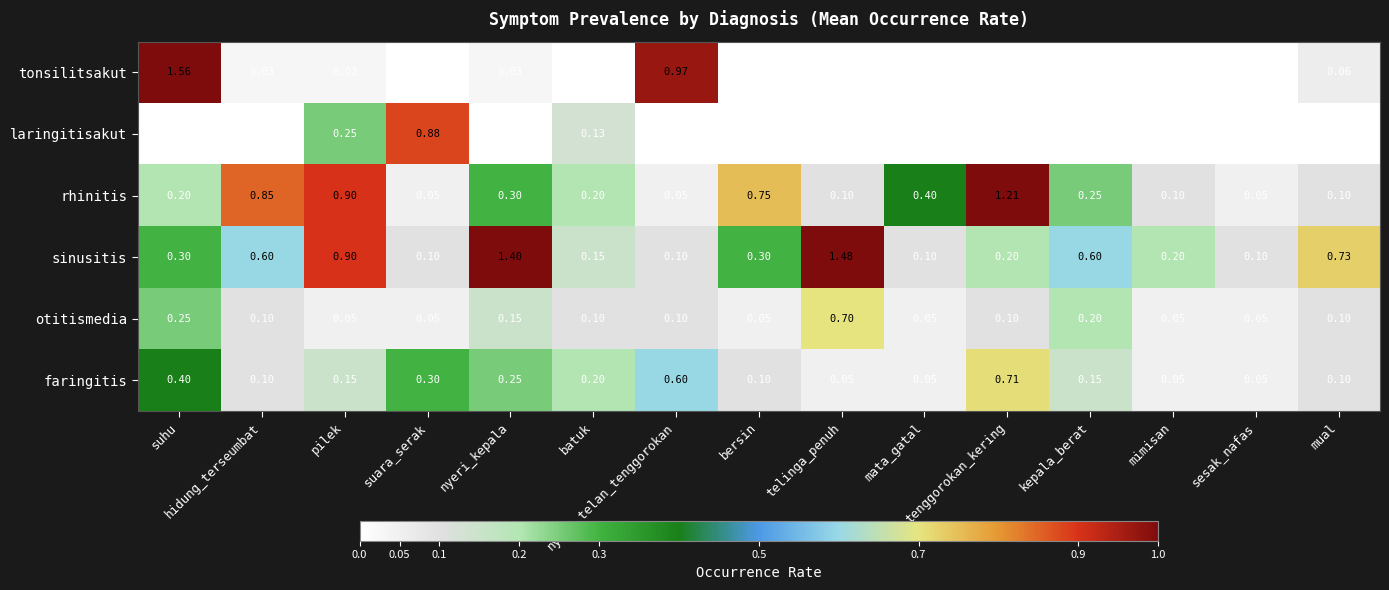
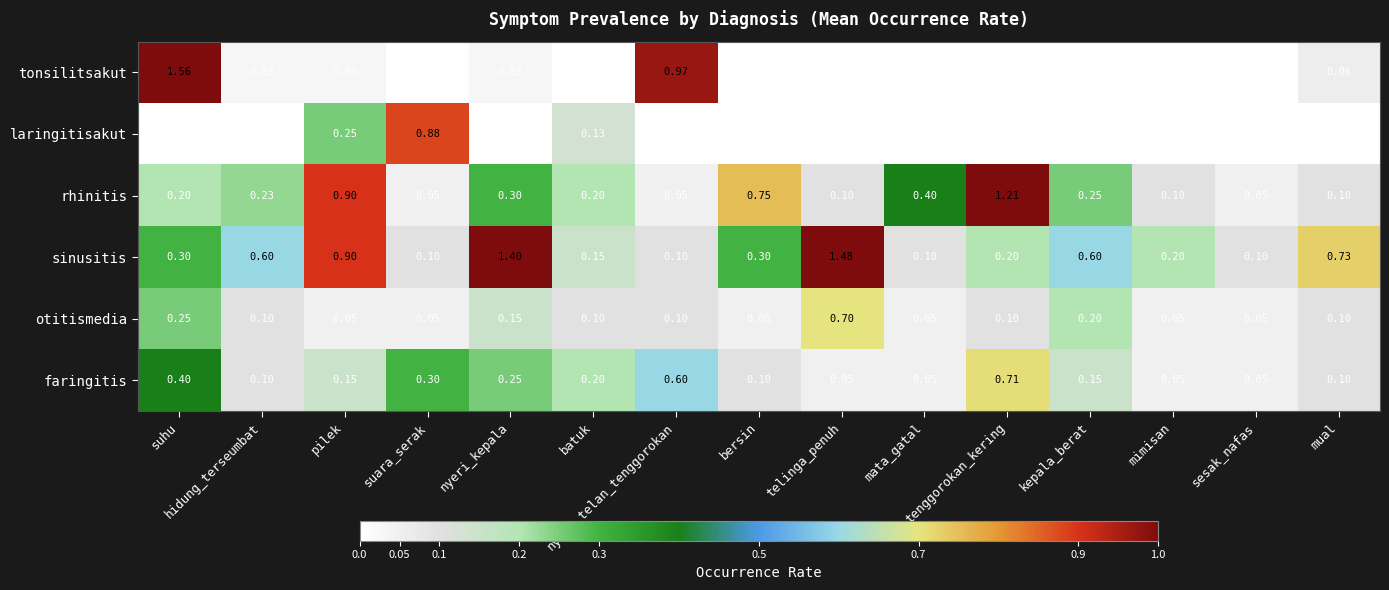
  {
    "tonsilitsakut": {
      "suhu": 1.56,
      "nyeri_telan_tenggorokan": 0.97
    },
    "laringitisakut": {
      "pilek": 0.25,
      "suara_serak": 0.88
    },
    "rhinitis": {
      "suhu": 0.20,
-     "hidung_terseumbat": 0.85,
+     "hidung_terseumbat": 0.23,
      "pilek": 0.90,
      "nyeri_kepala": 0.30,
      "batuk": 0.20,
      "bersin": 0.75,
      "mata_gatal": 0.40,
      "tenggorokan_kering": 1.21,
      "kepala_berat": 0.25
    },
    "sinusitis": {
      "suhu": 0.30,
      "hidung_terseumbat": 0.60,
      "pilek": 0.90,
      "nyeri_kepala": 1.40,
      "batuk": 0.15,
      "bersin": 0.30,
      "telinga_penuh": 1.48,
      "tenggorokan_kering": 0.20,
      "kepala_berat": 0.60,
      "mimisan": 0.20,
      "mual": 0.73
    },
    "otitismedia": {
      "suhu": 0.25,
      "nyeri_kepala": 0.15,
      "telinga_penuh": 0.70,
      "kepala_berat": 0.20
    },
    "faringitis": {
      "suhu": 0.40,
      "pilek": 0.15,
      "suara_serak": 0.30,
      "nyeri_kepala": 0.25,
      "batuk": 0.20,
      "nyeri_telan_tenggorokan": 0.60,
      "tenggorokan_kering": 0.71,
      "kepala_berat": 0.15
    }
  }
